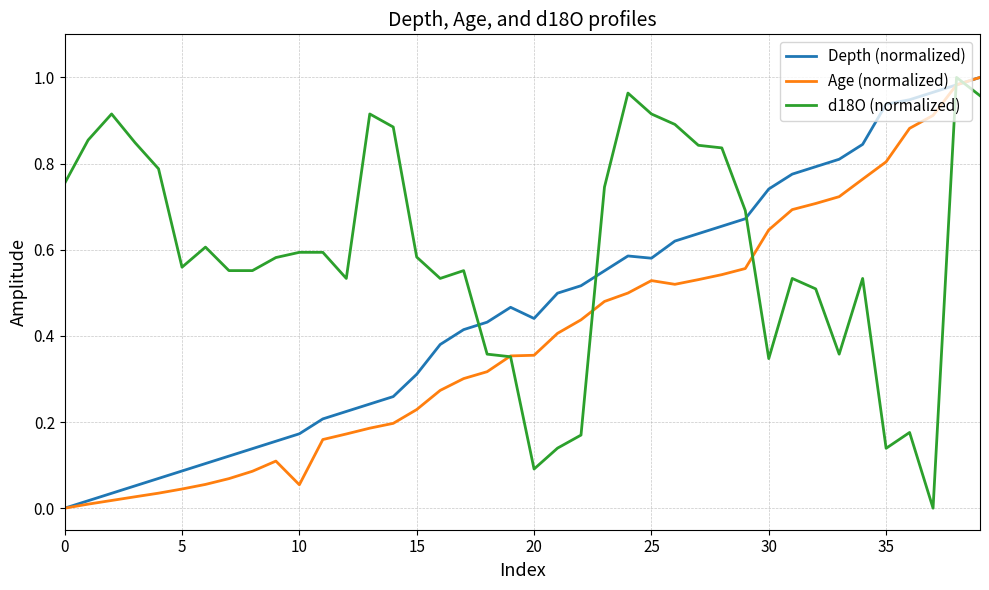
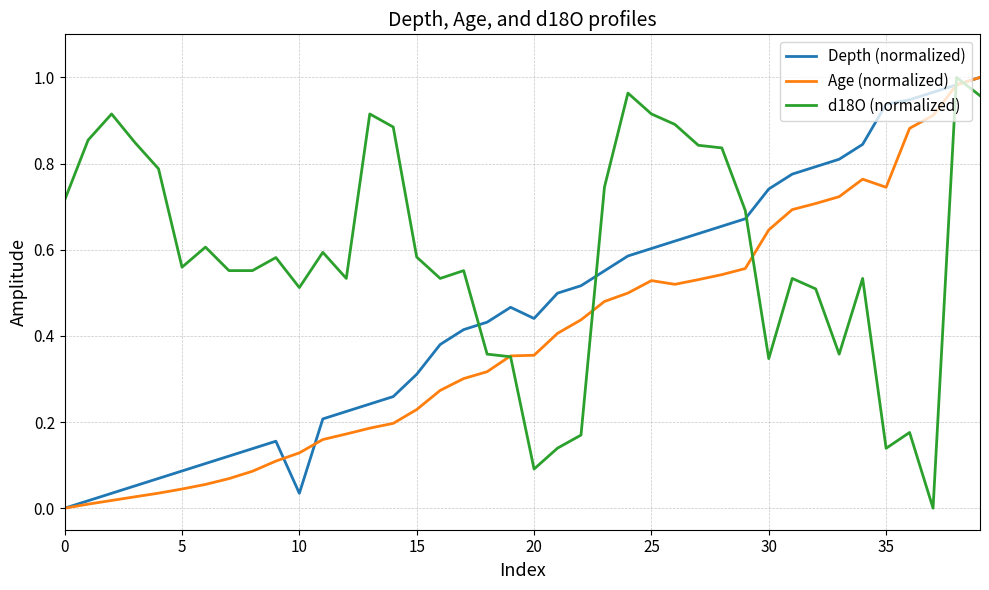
  {
    "Depth (normalized)": {
      "5": 0.09,
-     "10": 0.17,
+     "10": 0.03,
      "15": 0.31,
      "20": 0.44,
-     "25": 0.58,
+     "25": 0.60,
      "30": 0.74
    },
    "Age (normalized)": {
      "5": 0.04,
-     "10": 0.05,
+     "10": 0.13,
      "15": 0.23,
      "20": 0.35,
      "25": 0.53,
      "30": 0.65,
-     "35": 0.80
+     "35": 0.74
    },
    "d18O (normalized)": {
-     "0": 0.75,
+     "0": 0.72,
      "5": 0.56,
-     "10": 0.59,
+     "10": 0.51,
      "15": 0.58,
      "20": 0.09,
      "25": 0.92,
      "30": 0.35,
      "35": 0.14
    }
  }
